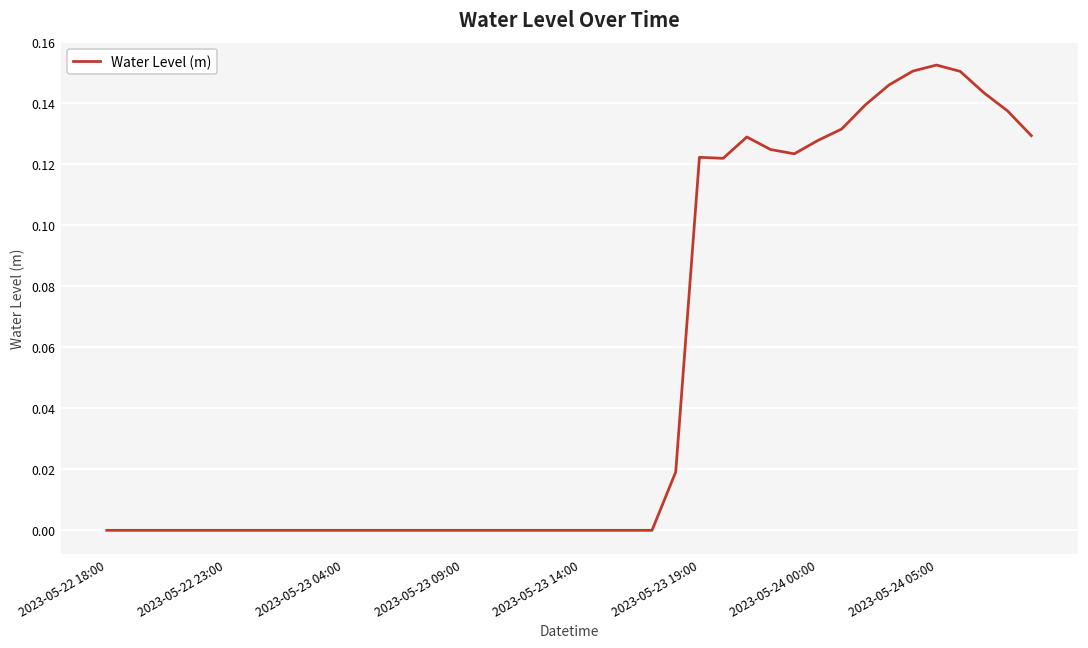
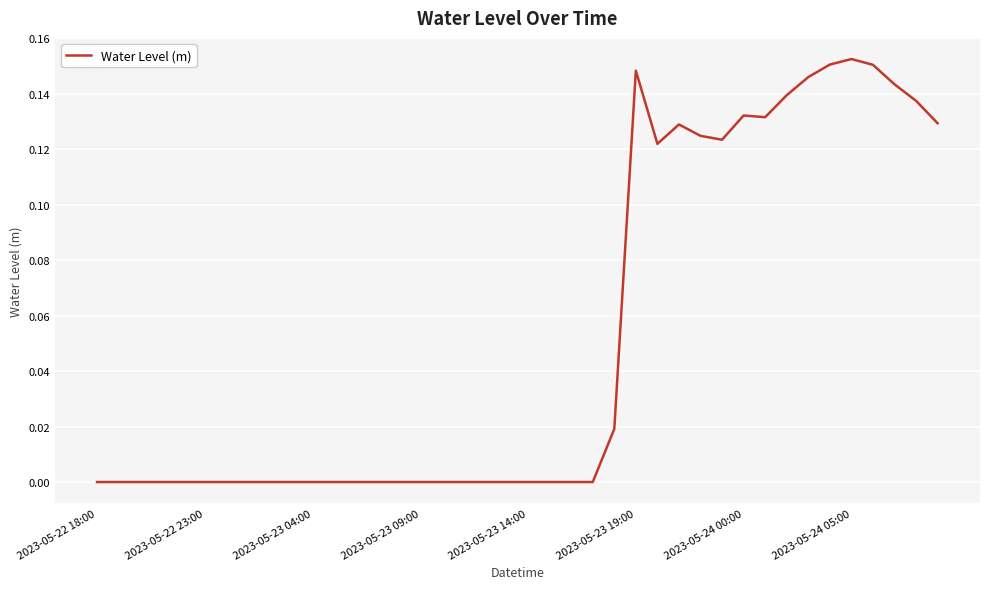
  {
    "2023-05-22 18:00": 0.000,
    "2023-05-22 23:00": 0.000,
    "2023-05-23 04:00": 0.000,
    "2023-05-23 09:00": 0.000,
    "2023-05-23 14:00": 0.000,
-   "2023-05-23 19:00": 0.122,
-   "2023-05-24 00:00": 0.128,
+   "2023-05-23 19:00": 0.148,
+   "2023-05-24 00:00": 0.132,
    "2023-05-24 05:00": 0.152
  }
